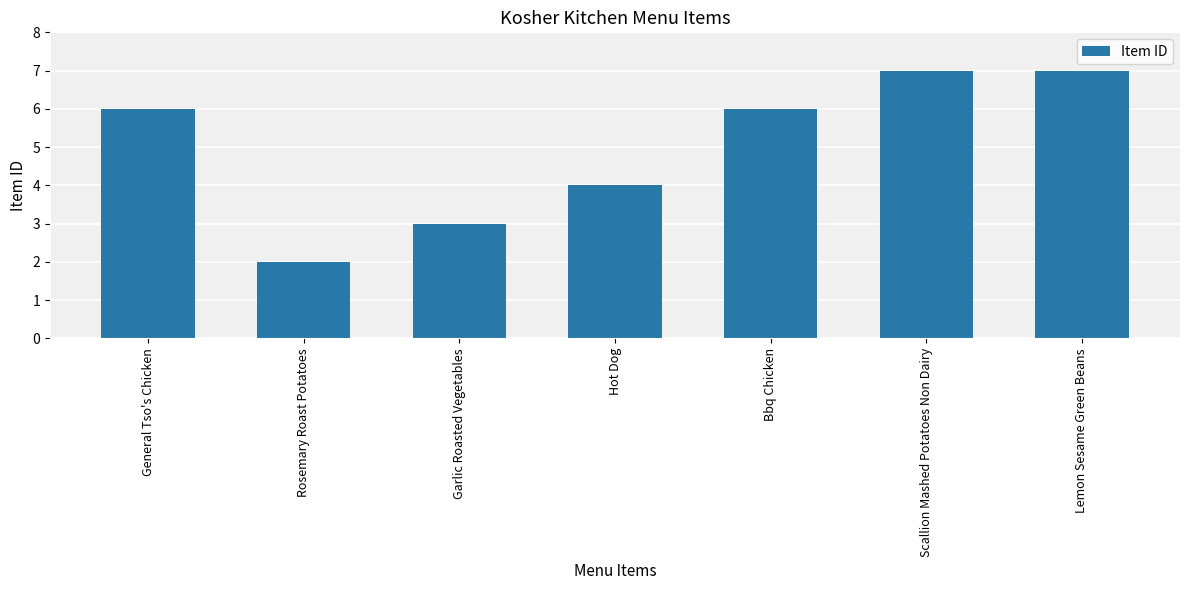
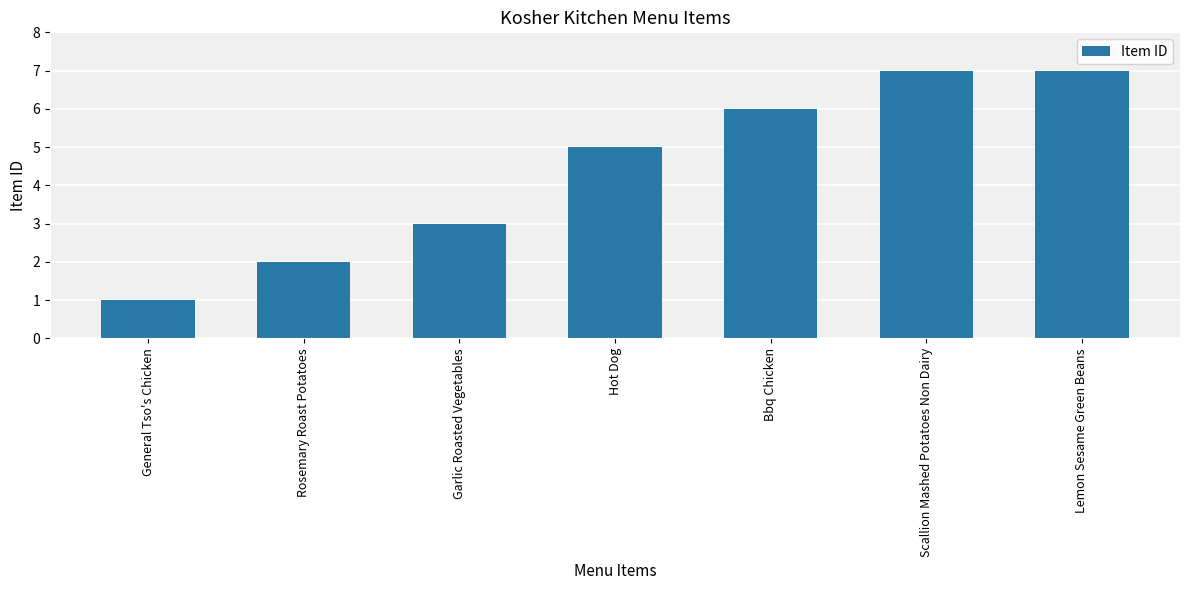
  {
-   "General Tso's Chicken": 6,
+   "General Tso's Chicken": 1,
    "Rosemary Roast Potatoes": 2,
    "Garlic Roasted Vegetables": 3,
-   "Hot Dog": 4,
+   "Hot Dog": 5,
    "Bbq Chicken": 6,
    "Scallion Mashed Potatoes Non Dairy": 7,
    "Lemon Sesame Green Beans": 7
  }
